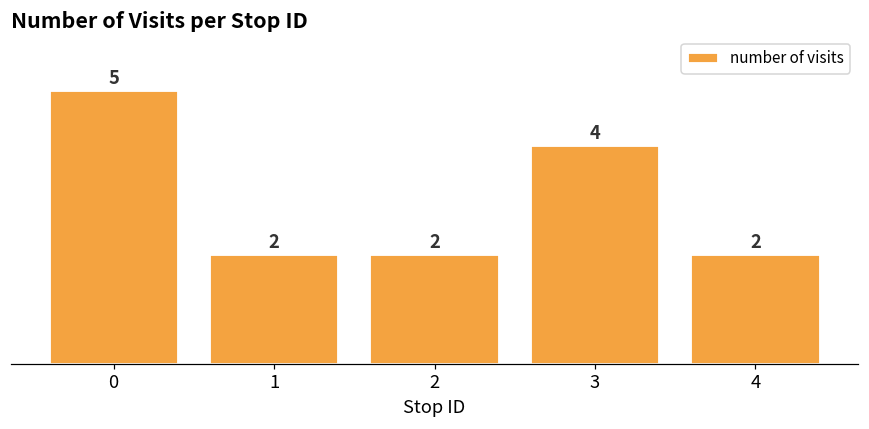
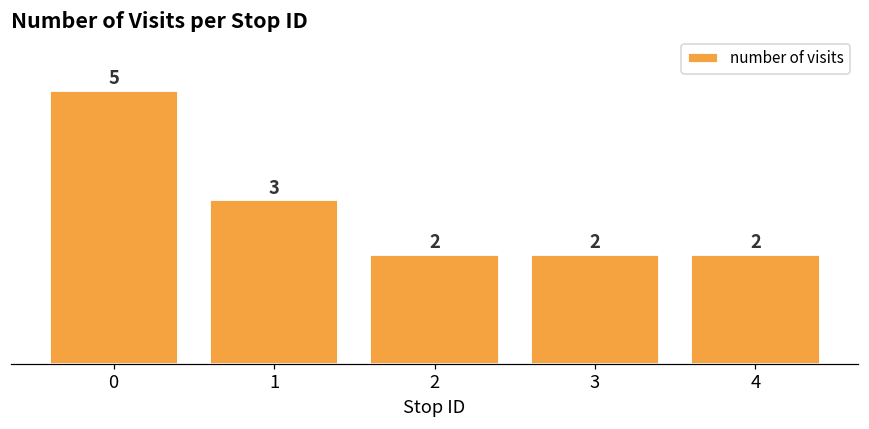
  {
    "0": 5,
-   "1": 2,
+   "1": 3,
    "2": 2,
-   "3": 4,
+   "3": 2,
    "4": 2
  }
